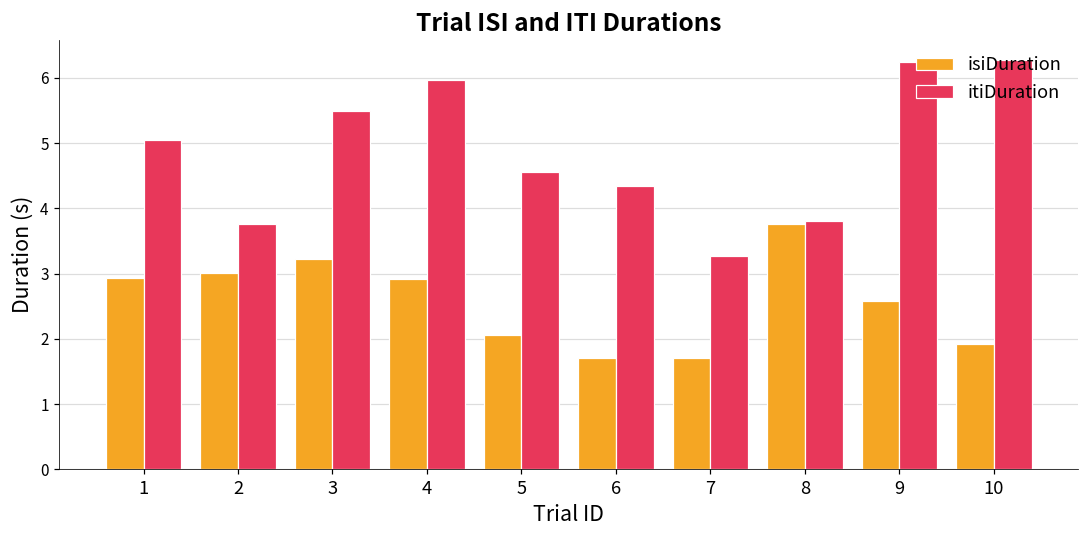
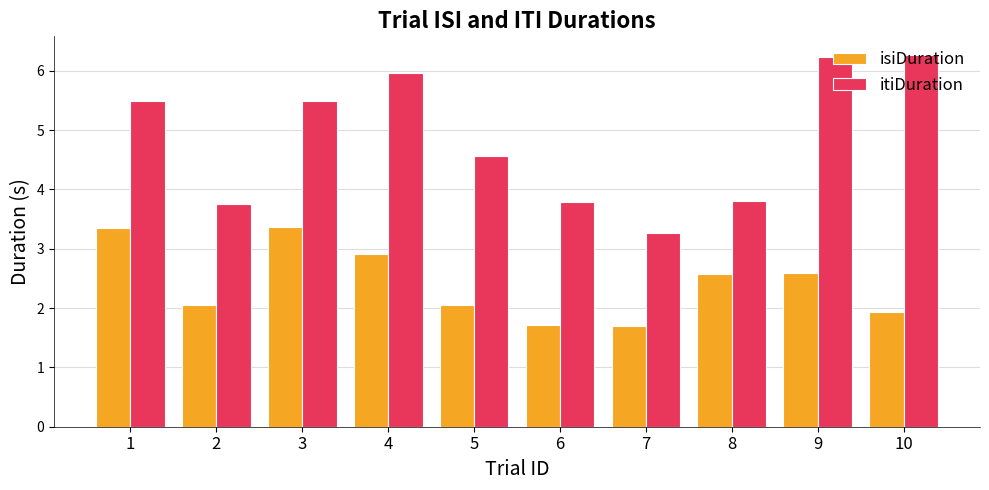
  {
    "isiDuration": {
-     "1": 2.9,
-     "2": 3.0,
-     "3": 3.2,
+     "1": 3.3,
+     "2": 2.0,
+     "3": 3.4,
      "4": 2.9,
      "5": 2.1,
      "6": 1.7,
      "7": 1.7,
-     "8": 3.8,
+     "8": 2.6,
      "9": 2.6,
      "10": 1.9
    },
    "itiDuration": {
-     "1": 5.1,
+     "1": 5.5,
      "2": 3.8,
      "3": 5.5,
      "4": 6.0,
      "5": 4.6,
-     "6": 4.3,
+     "6": 3.8,
      "7": 3.3,
      "8": 3.8,
      "9": 6.2,
      "10": 6.3
    }
  }
